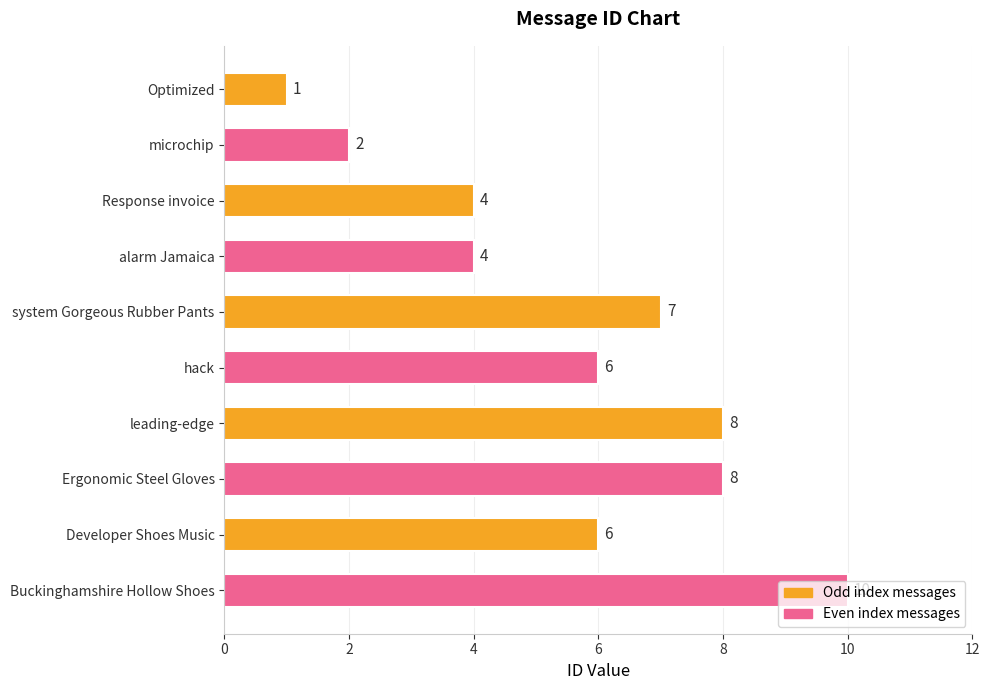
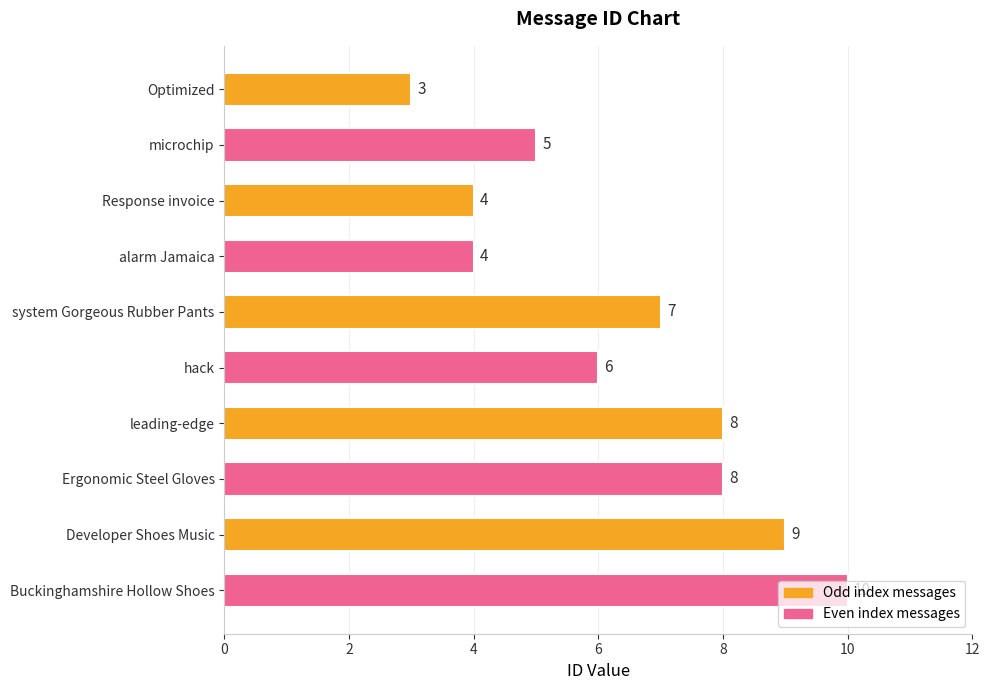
  {
-   "Optimized": 1,
-   "microchip": 2,
+   "Optimized": 3,
+   "microchip": 5,
    "Response invoice": 4,
    "alarm Jamaica": 4,
    "system Gorgeous Rubber Pants": 7,
    "hack": 6,
    "leading-edge": 8,
    "Ergonomic Steel Gloves": 8,
-   "Developer Shoes Music": 6
+   "Developer Shoes Music": 9
  }
